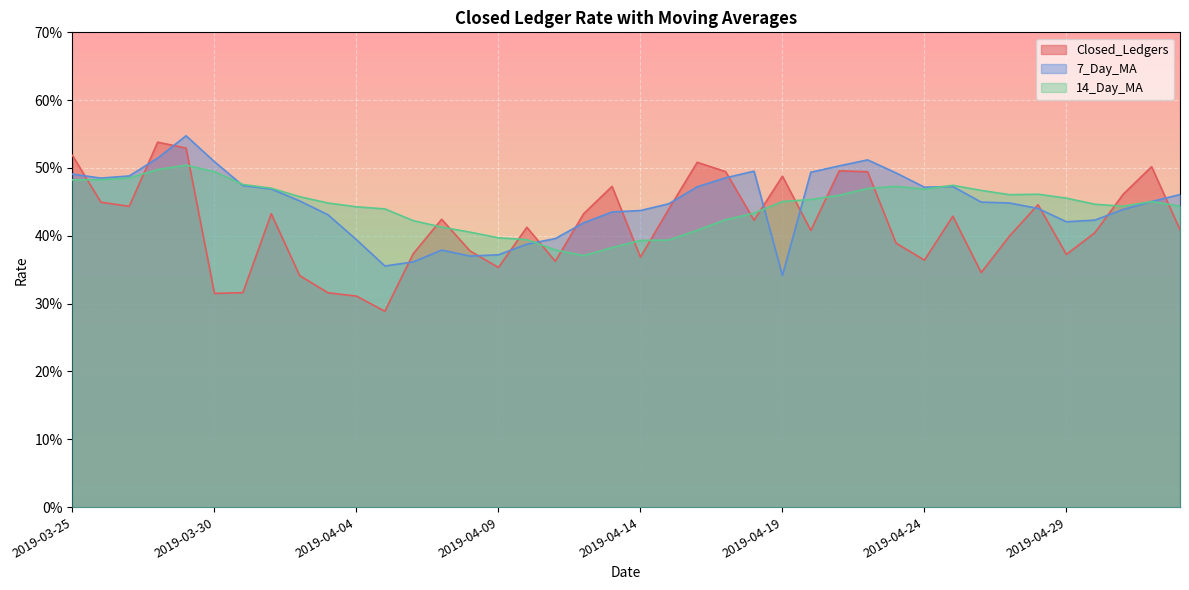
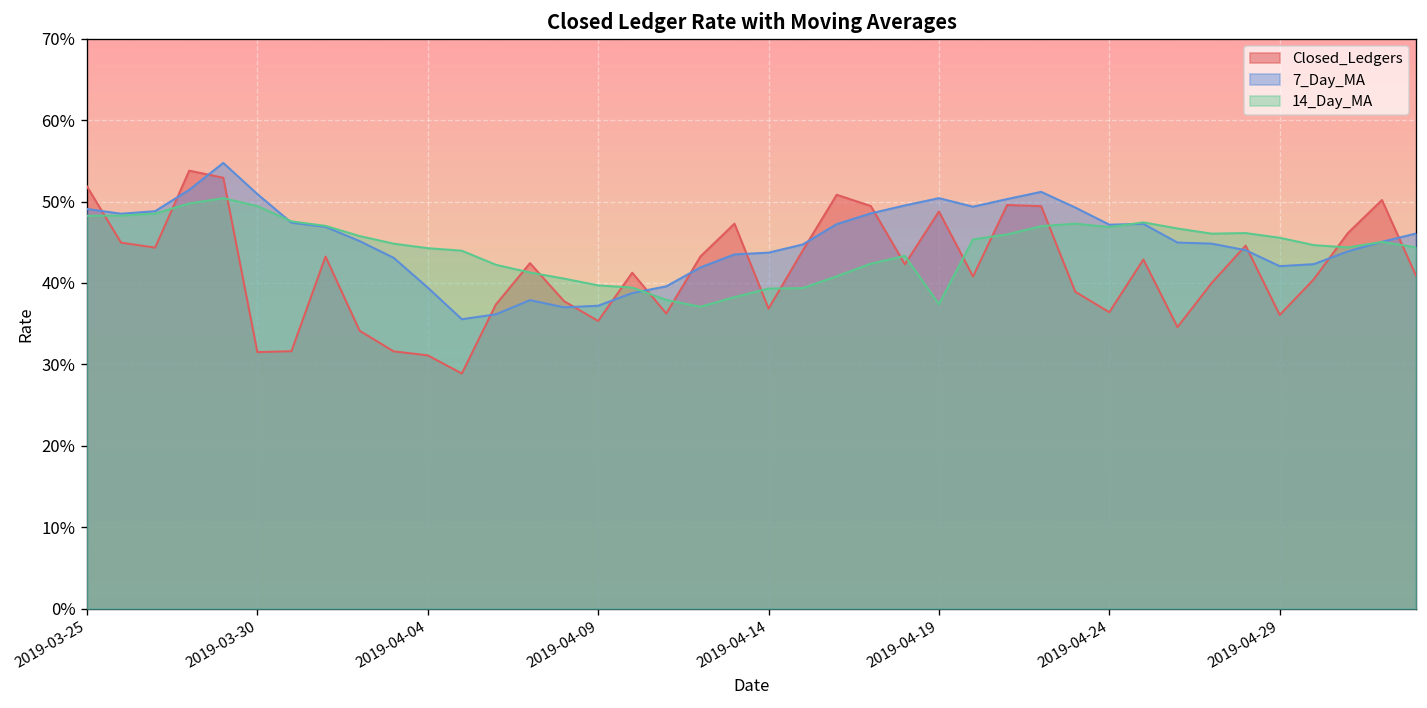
  {
    "Closed_Ledgers": {
      "2019-03-25": "52%",
      "2019-03-30": "32%",
      "2019-04-04": "31%",
      "2019-04-09": "35%",
      "2019-04-14": "37%",
      "2019-04-19": "49%",
      "2019-04-24": "36%",
-     "2019-04-29": "37%"
+     "2019-04-29": "36%"
    },
    "7_Day_MA": {
      "2019-03-25": "49%",
      "2019-03-30": "51%",
      "2019-04-04": "39%",
      "2019-04-09": "37%",
      "2019-04-14": "44%",
-     "2019-04-19": "34%",
+     "2019-04-19": "50%",
      "2019-04-29": "42%"
    },
    "14_Day_MA": {
      "2019-03-25": "48%",
      "2019-03-30": "49%",
      "2019-04-04": "44%",
      "2019-04-09": "40%",
      "2019-04-14": "39%",
-     "2019-04-19": "45%",
+     "2019-04-19": "37%",
      "2019-04-29": "46%"
    }
  }
